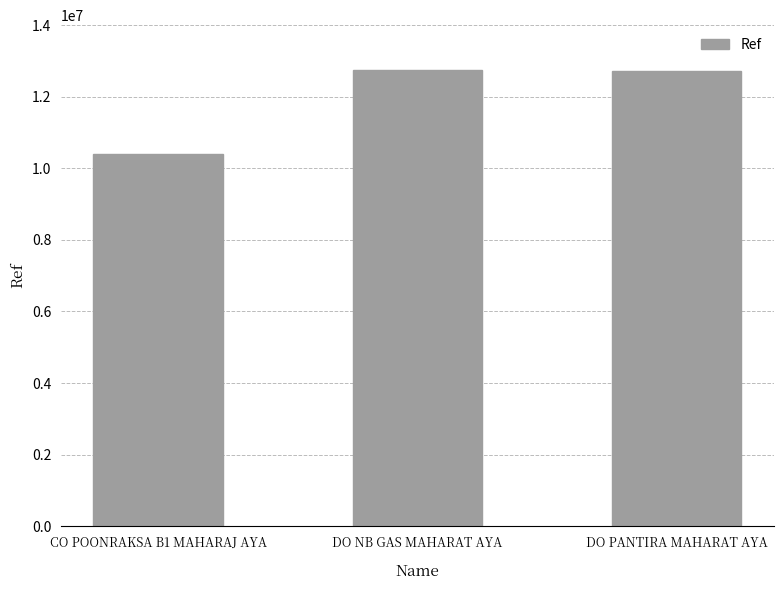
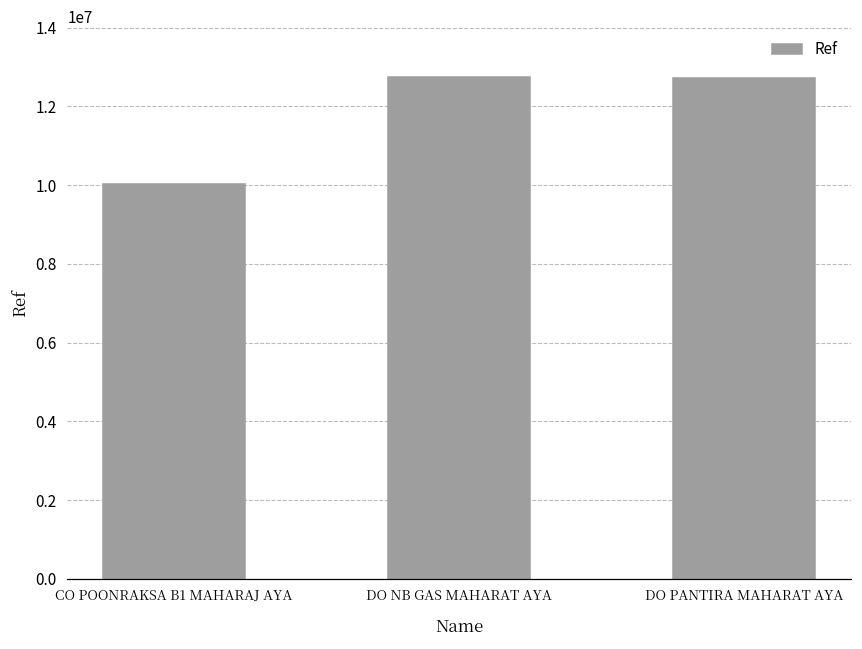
  {
-   "CO POONRAKSA B1 MAHARAJ AYA": 10400000,
+   "CO POONRAKSA B1 MAHARAJ AYA": 10000000,
    "DO NB GAS MAHARAT AYA": 12700000,
    "DO PANTIRA MAHARAT AYA": 12700000
  }
